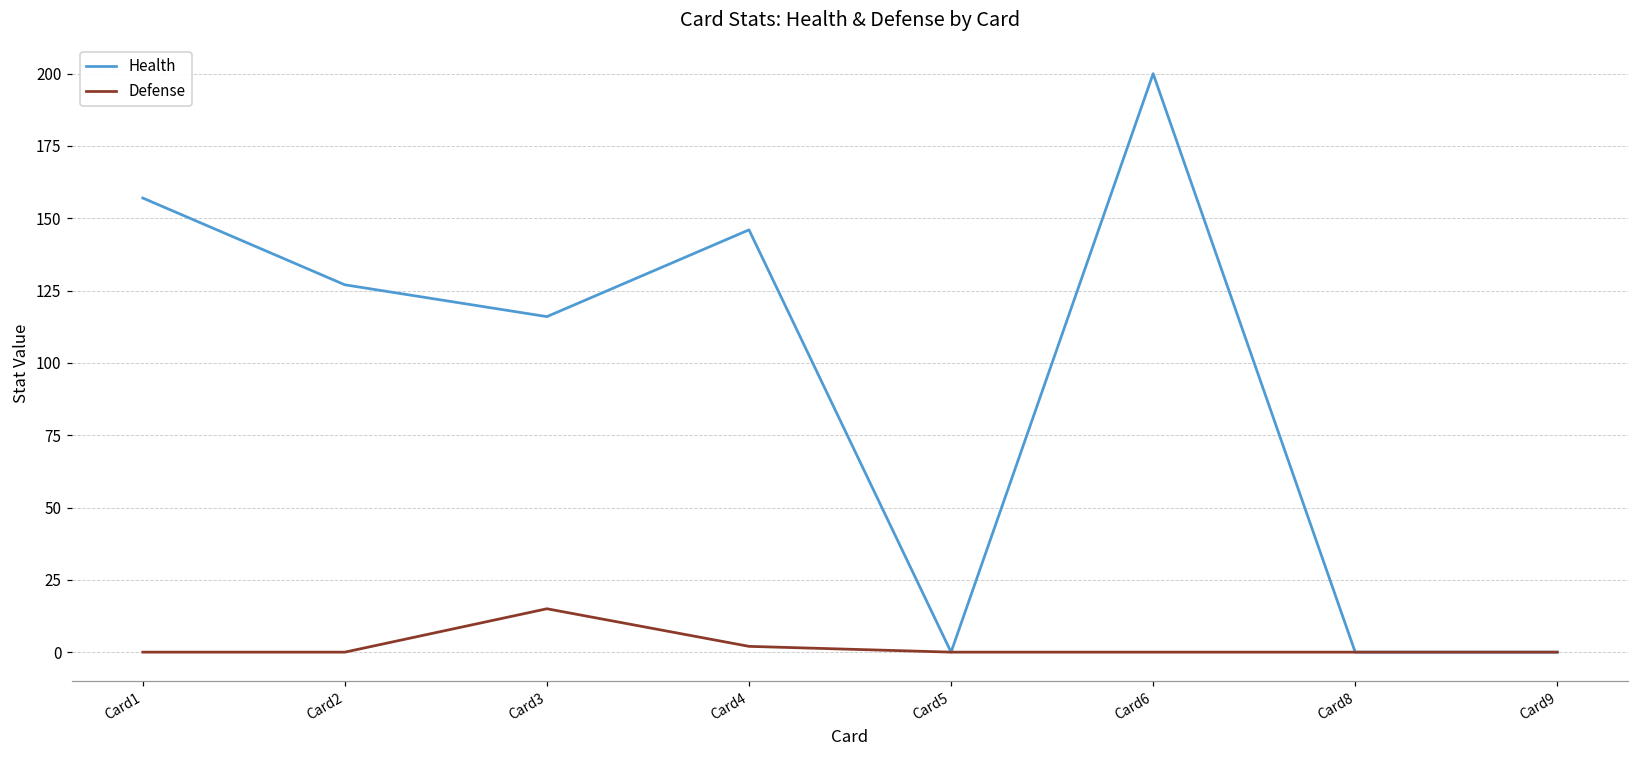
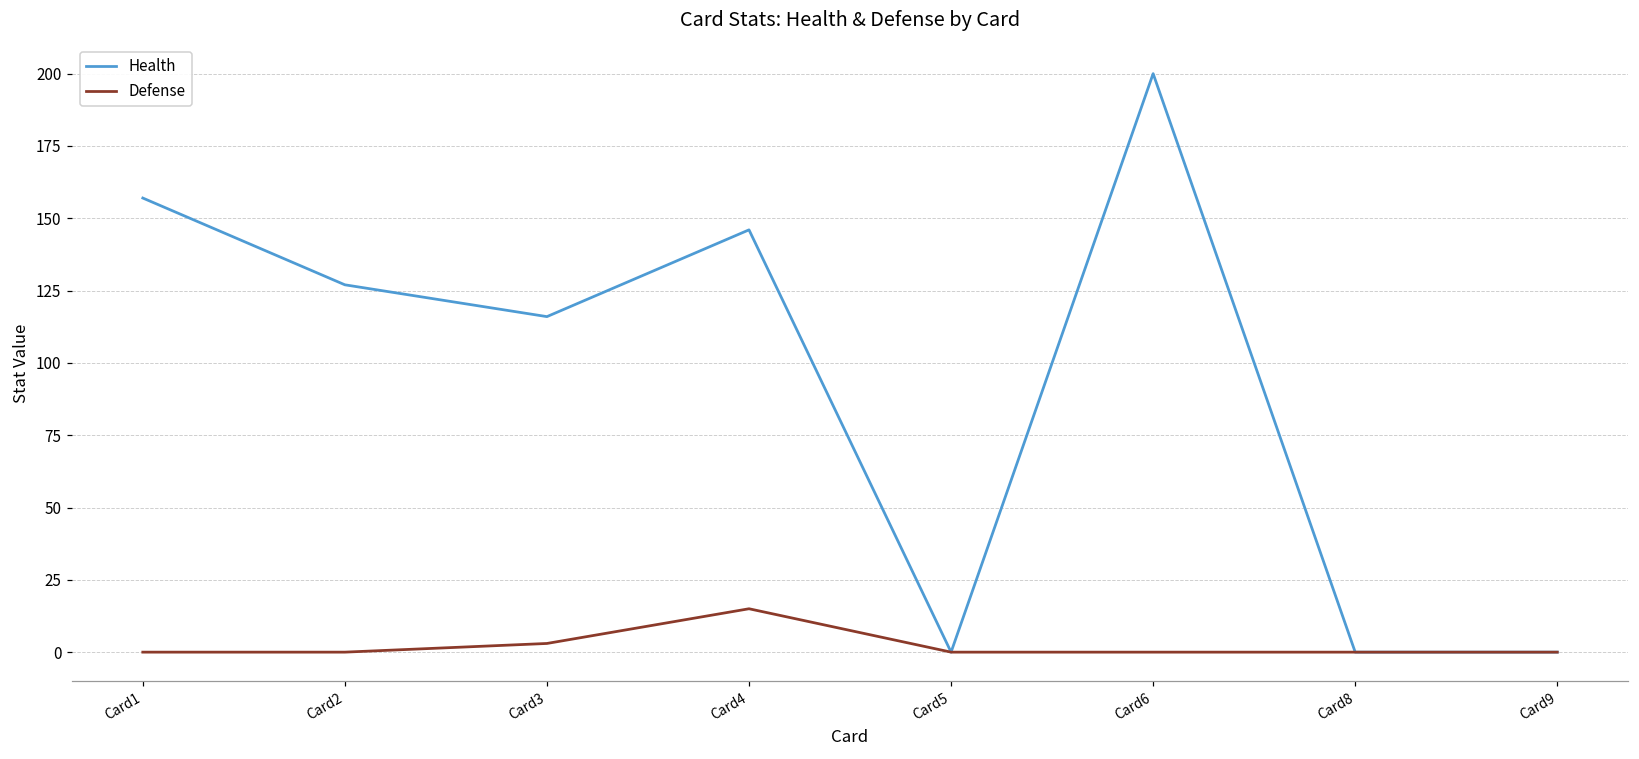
  {
    "Health": {
      "Card1": 157,
      "Card2": 127,
      "Card3": 116,
      "Card4": 146,
      "Card6": 200
    },
    "Defense": {
      "Card1": 0,
      "Card2": 0,
-     "Card3": 15,
-     "Card4": 2,
+     "Card3": 3,
+     "Card4": 15,
      "Card6": 0
    }
  }
